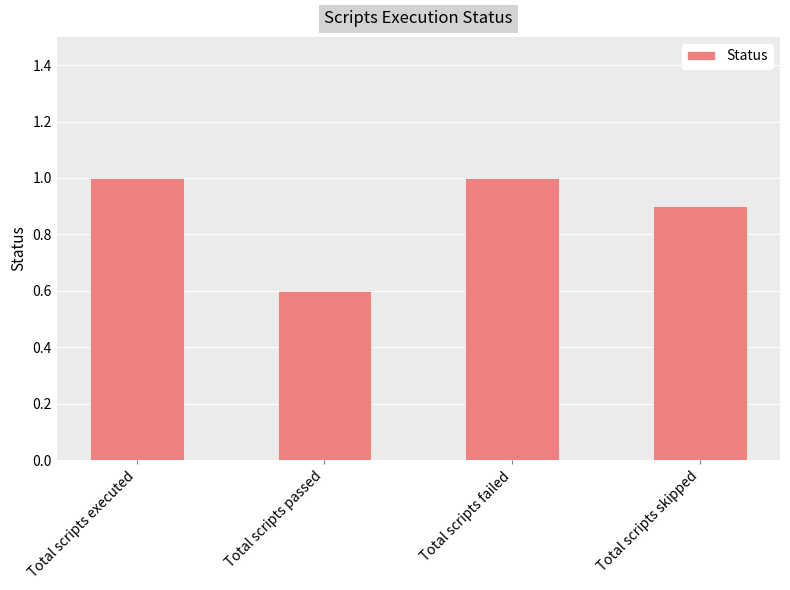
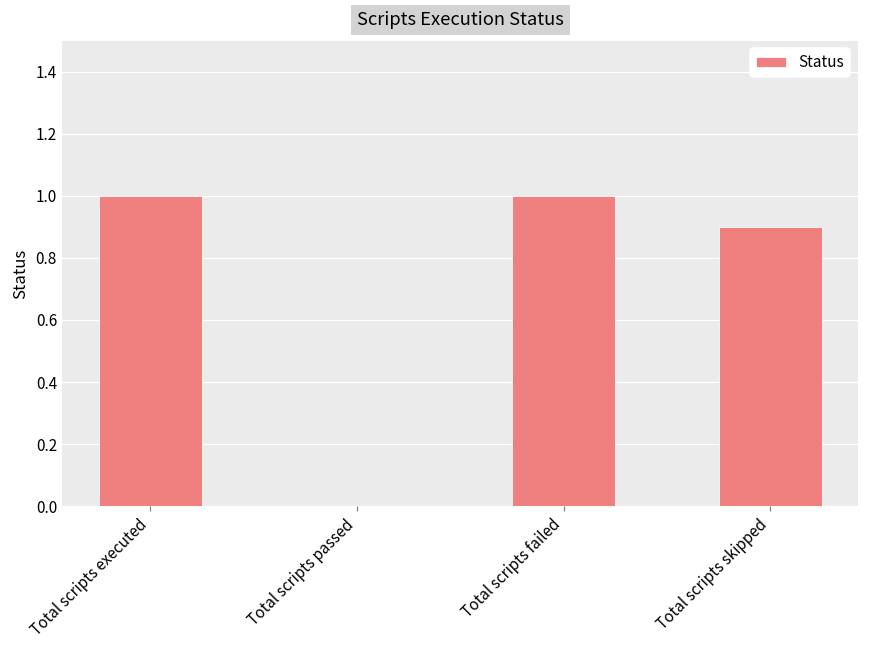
  {
    "Total scripts executed": 1.0,
-   "Total scripts passed": 0.6,
+   "Total scripts passed": 0.0,
    "Total scripts failed": 1.0,
    "Total scripts skipped": 0.9
  }
